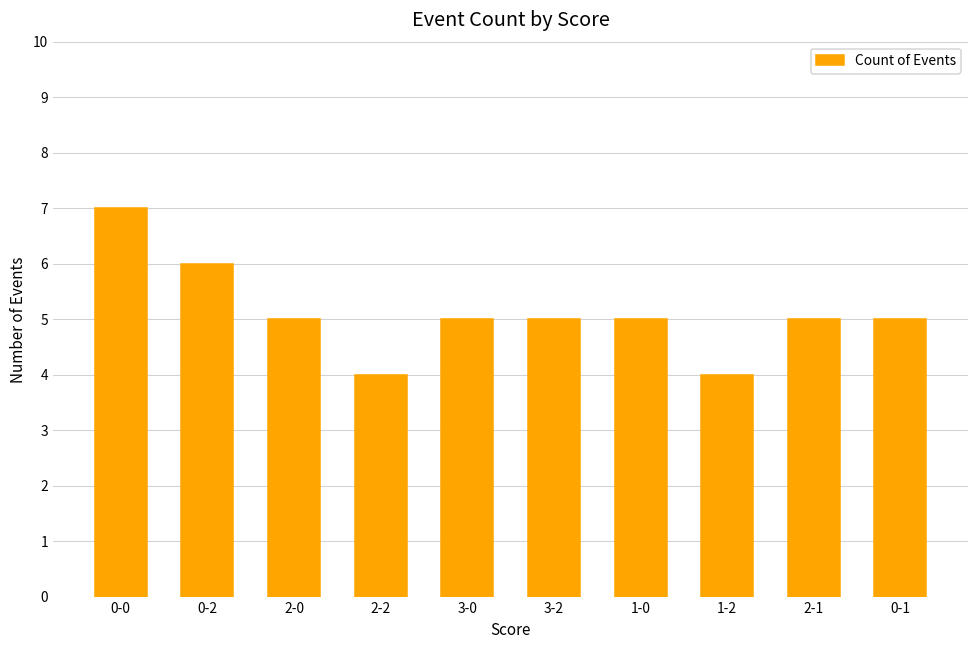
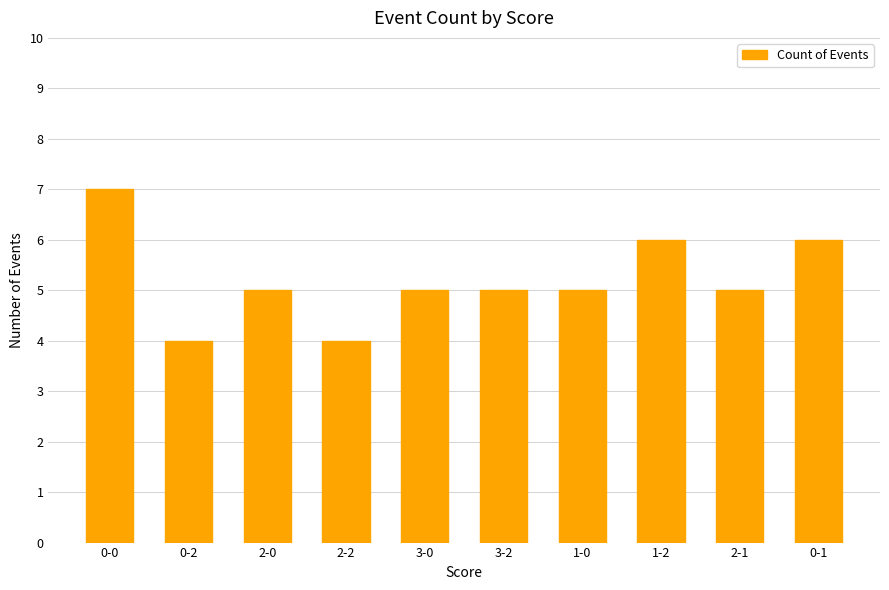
  {
    "0-0": 7,
-   "0-2": 6,
+   "0-2": 4,
    "2-0": 5,
    "2-2": 4,
    "3-0": 5,
    "3-2": 5,
    "1-0": 5,
-   "1-2": 4,
+   "1-2": 6,
    "2-1": 5,
-   "0-1": 5
+   "0-1": 6
  }
